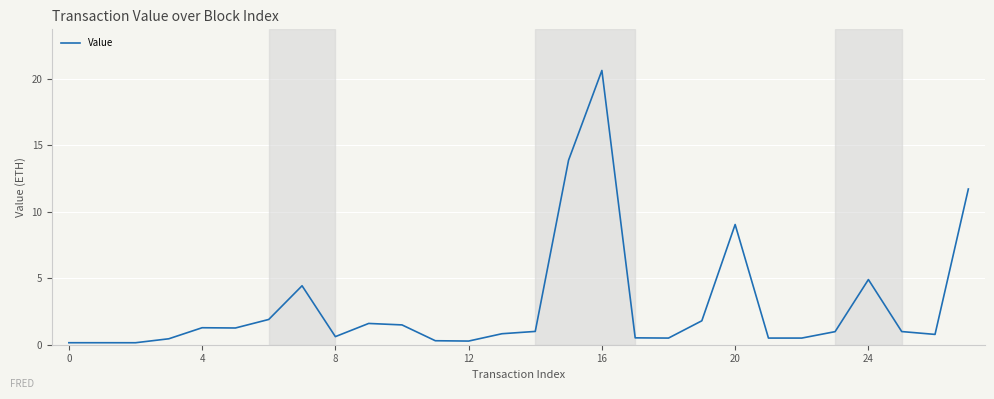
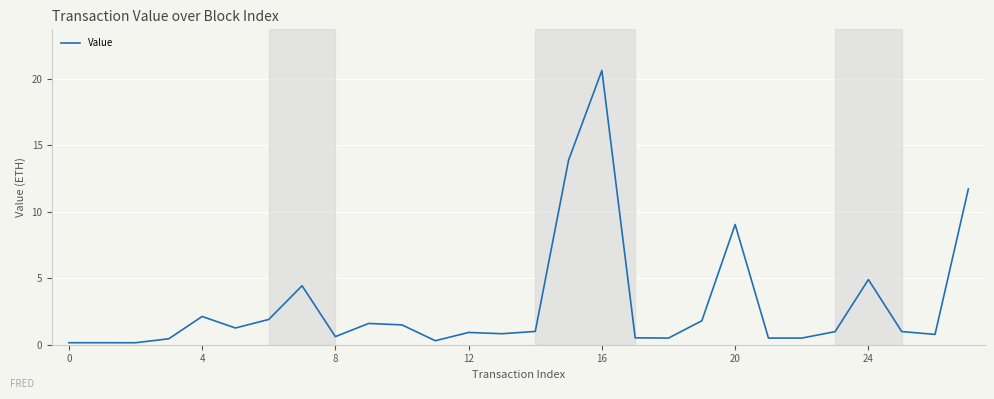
  {
    "0": 0.2,
-   "4": 1.3,
+   "4": 2.1,
    "8": 0.6,
-   "12": 0.3,
+   "12": 0.9,
    "16": 20.6,
    "20": 9.0,
    "24": 4.9
  }
